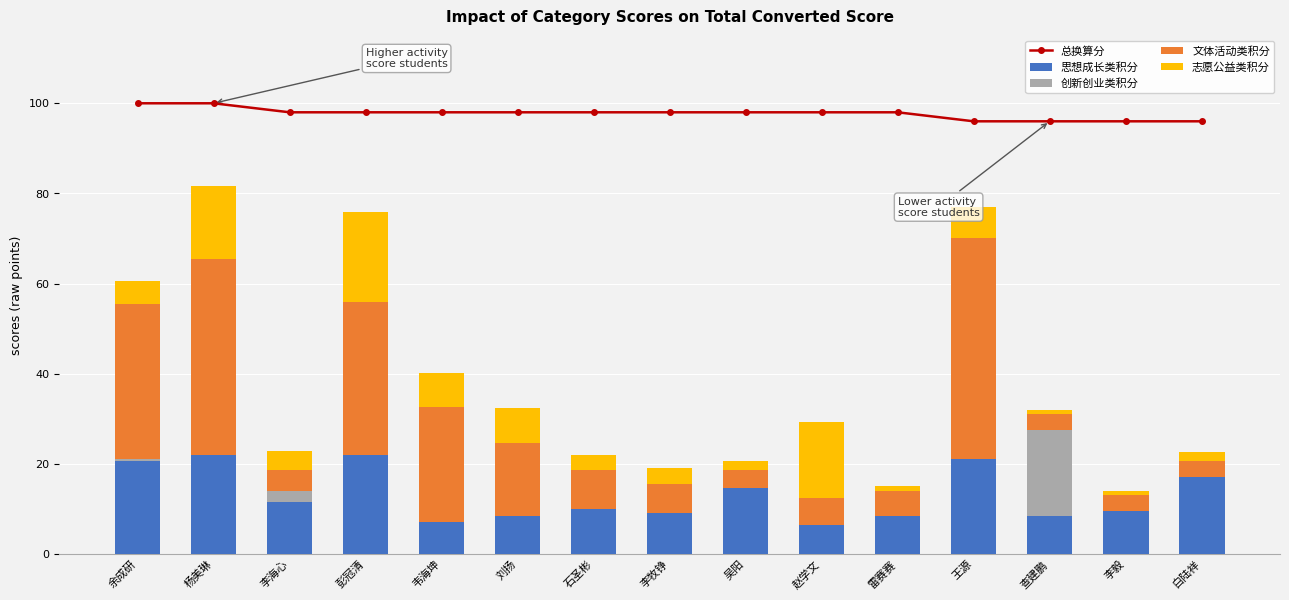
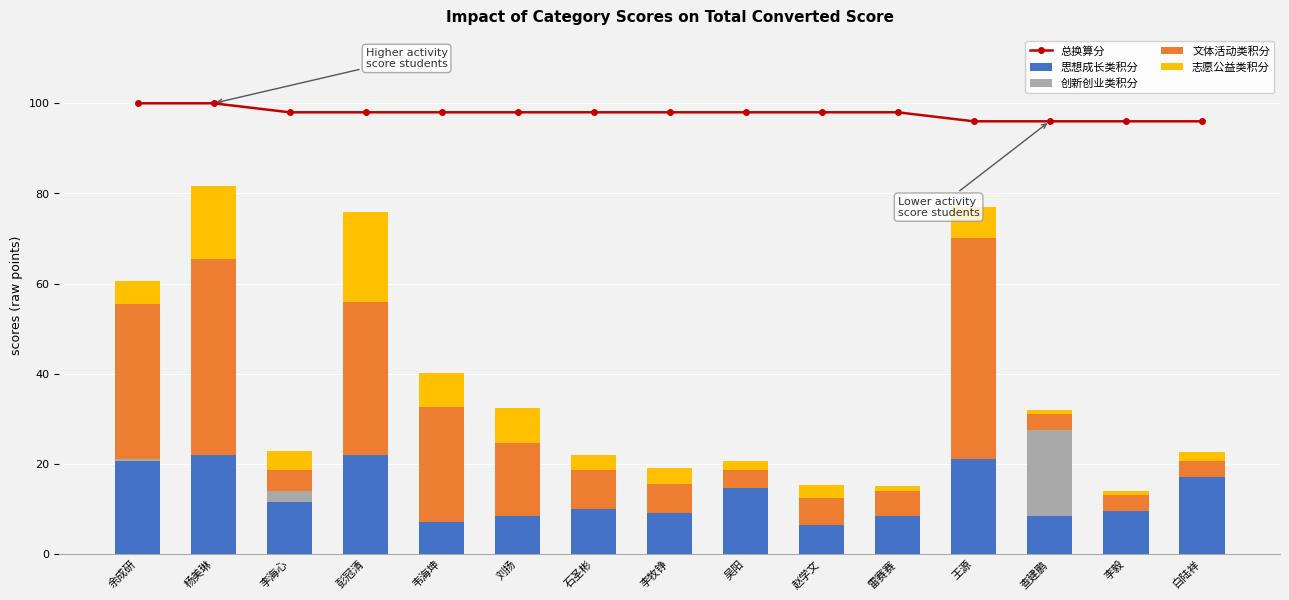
  {
    "总换算分": {
      "余成研": 100,
      "杨美琳": 100,
      "李海心": 98,
      "彭冠清": 98,
      "韦海坤": 98,
      "刘扬": 98,
      "石圣彬": 98,
      "李牧铮": 98,
      "吴阳": 98,
      "赵学文": 98,
      "雷赛赛": 98,
      "王源": 96,
      "查建鹏": 96,
      "李毅": 96,
      "白陆祥": 96
    },
    "思想成长类积分": {
      "余成研": 21,
      "杨美琳": 22,
      "李海心": 12,
      "彭冠清": 22,
      "韦海坤": 7,
      "刘扬": 9,
      "石圣彬": 10,
      "李牧铮": 9,
      "吴阳": 15,
      "赵学文": 7,
      "雷赛赛": 9,
      "王源": 21,
      "查建鹏": 9,
      "李毅": 10,
      "白陆祥": 17
    },
    "创新创业类积分": {
      "杨美琳": 0,
      "李海心": 3,
      "彭冠清": 0,
      "韦海坤": 0,
      "刘扬": 0,
      "石圣彬": 0,
      "李牧铮": 0,
      "吴阳": 0,
      "赵学文": 0,
      "雷赛赛": 0,
      "王源": 0,
      "查建鹏": 19,
      "李毅": 0,
      "白陆祥": 0
    },
    "文体活动类积分": {
      "余成研": 35,
      "杨美琳": 44,
      "李海心": 5,
      "彭冠清": 34,
      "韦海坤": 26,
      "刘扬": 16,
      "石圣彬": 9,
      "李牧铮": 7,
      "吴阳": 4,
      "赵学文": 6,
      "雷赛赛": 6,
      "王源": 49,
      "查建鹏": 4,
      "李毅": 4,
      "白陆祥": 4
    },
    "志愿公益类积分": {
      "余成研": 5,
      "杨美琳": 16,
      "李海心": 4,
      "彭冠清": 20,
      "韦海坤": 8,
      "刘扬": 8,
      "石圣彬": 3,
      "李牧铮": 3,
      "吴阳": 2,
-     "赵学文": 17,
+     "赵学文": 3,
      "雷赛赛": 1,
      "查建鹏": 1,
      "李毅": 1,
      "白陆祥": 2
    }
  }
